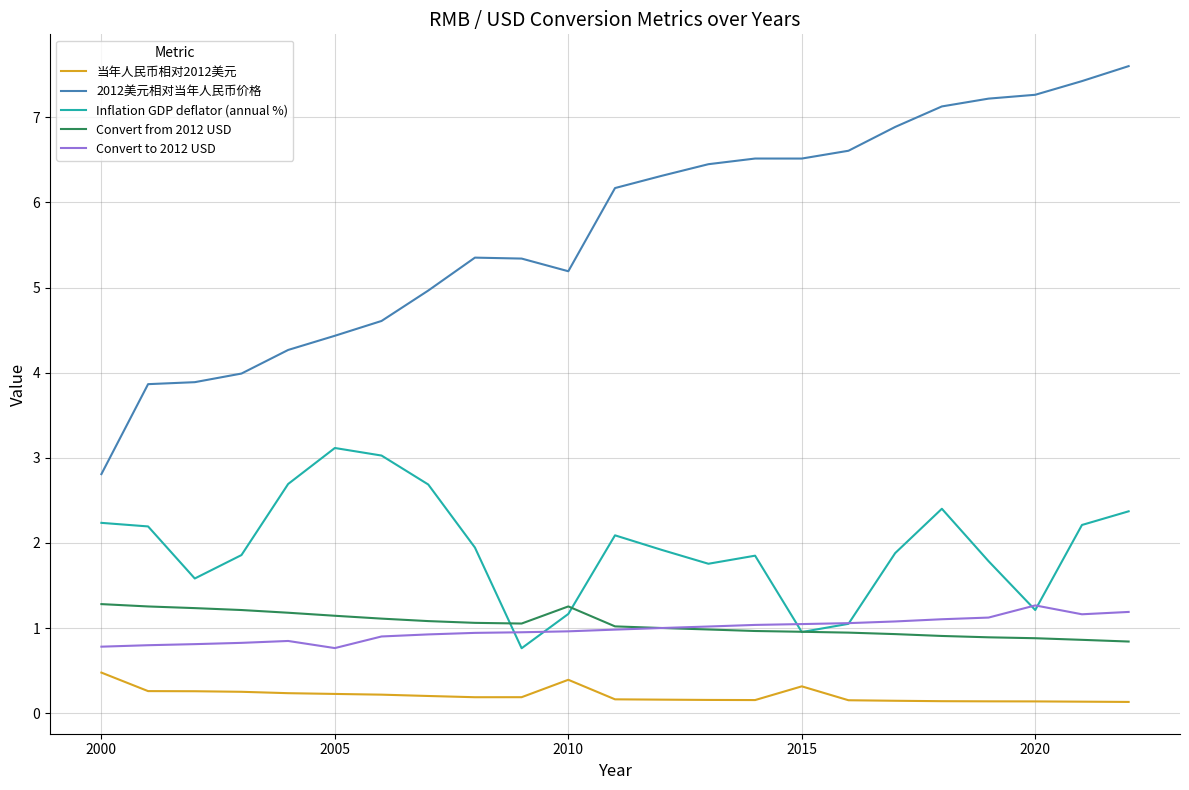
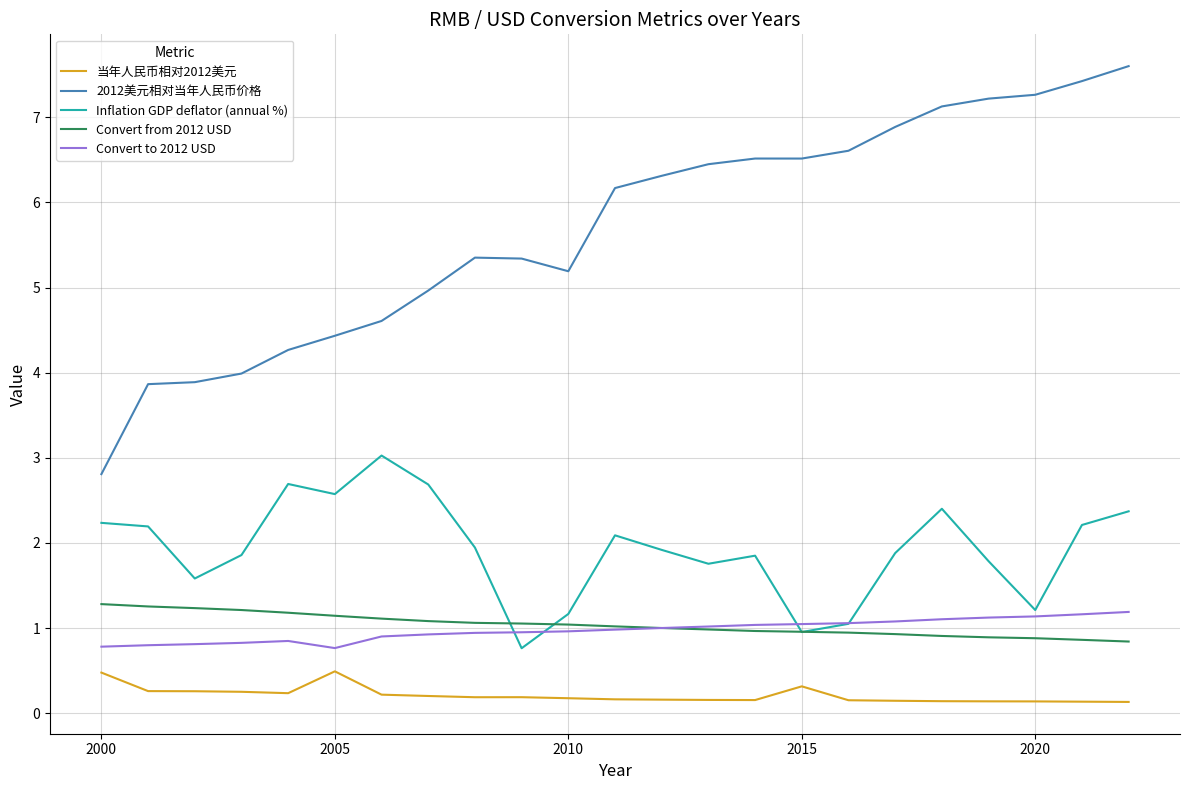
  {
    "当年人民币相对2012美元": {
      "2000": 0.5,
-     "2005": 0.2,
-     "2010": 0.4,
+     "2005": 0.5,
+     "2010": 0.2,
      "2015": 0.3,
      "2020": 0.1
    },
    "2012美元相对当年人民币价格": {
      "2000": 2.8,
      "2005": 4.4,
      "2010": 5.2,
      "2015": 6.5,
      "2020": 7.3
    },
    "Inflation GDP deflator (annual %)": {
      "2000": 2.2,
-     "2005": 3.1,
+     "2005": 2.6,
      "2010": 1.2,
      "2020": 1.2
    },
    "Convert from 2012 USD": {
      "2000": 1.3,
      "2005": 1.1,
-     "2010": 1.3,
+     "2010": 1.0,
      "2020": 0.9
    },
    "Convert to 2012 USD": {
      "2000": 0.8,
      "2005": 0.8,
      "2010": 1.0,
      "2015": 1.0,
-     "2020": 1.3
+     "2020": 1.1
    }
  }
